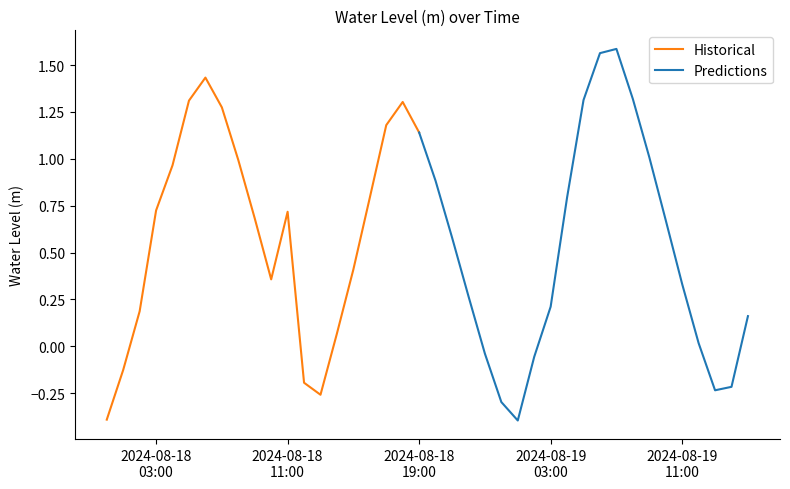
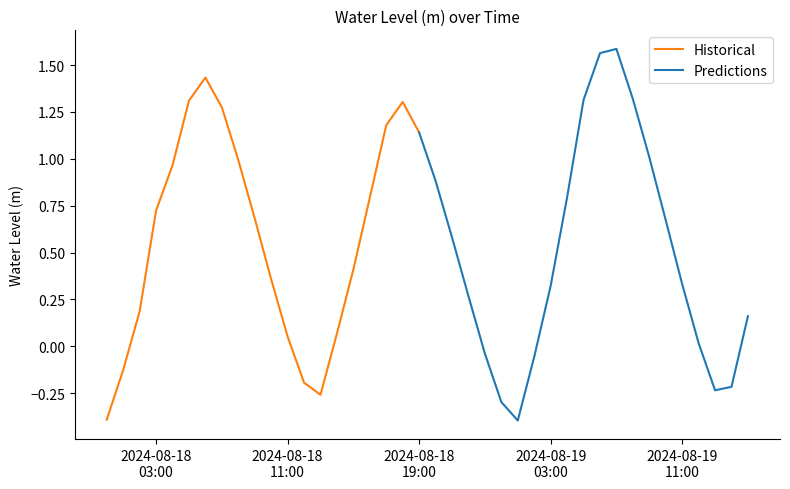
  {
    "Historical": {
      "2024-08-18 03:00": 0.72,
-     "2024-08-18 11:00": 0.72
+     "2024-08-18 11:00": 0.05
    },
    "Predictions": {
-     "2024-08-19 03:00": 0.21,
+     "2024-08-19 03:00": 0.32,
      "2024-08-19 11:00": 0.33
    }
  }
